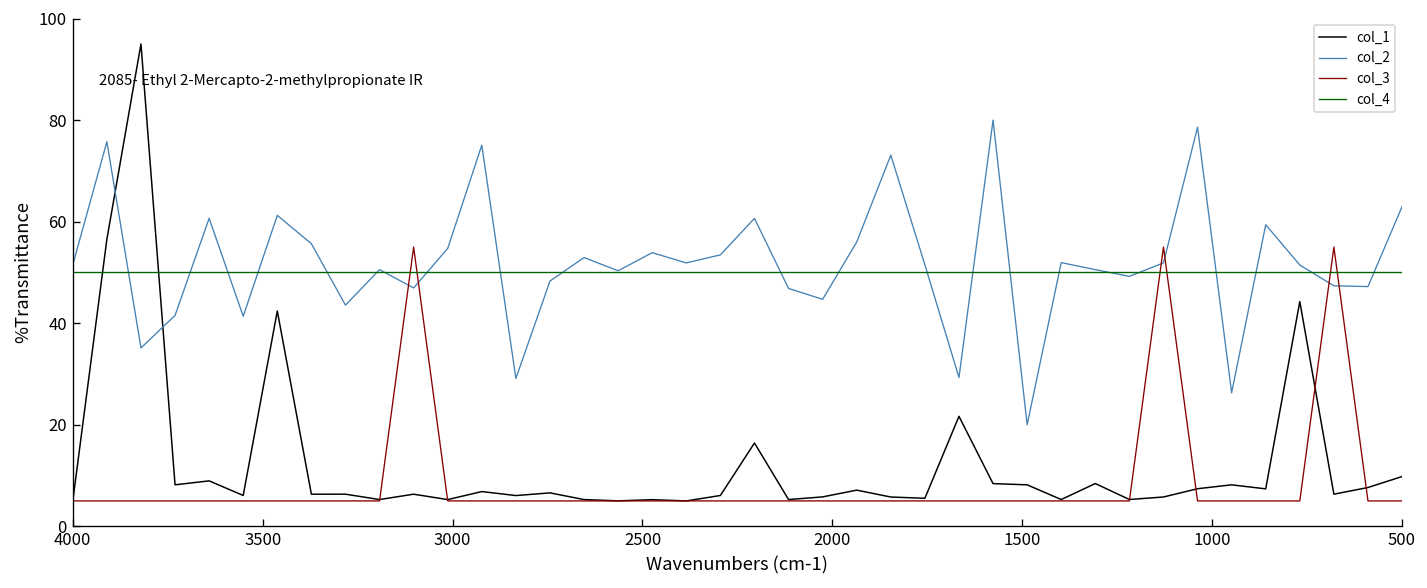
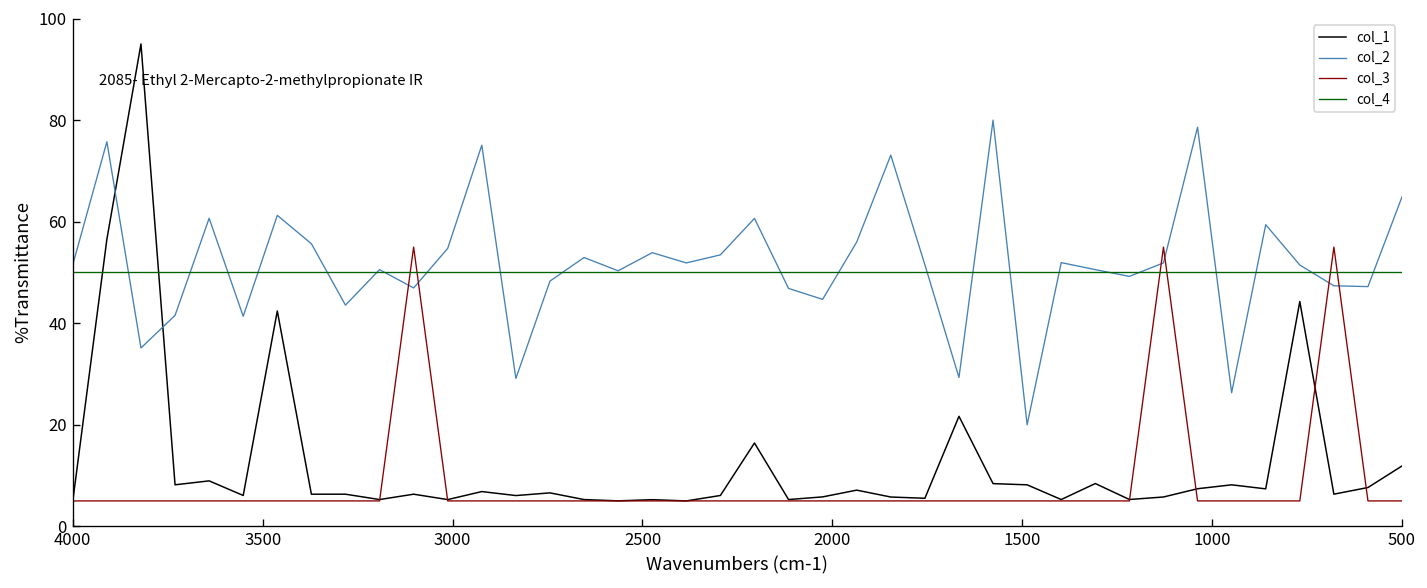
  {
    "col_1": {
-     "500": 10
+     "500": 12
    },
    "col_2": {
      "4000": 52,
-     "500": 63
+     "500": 65
    },
    "col_3": {
      "500": 5
    },
    "col_4": {
      "4000": 50,
      "500": 50
    }
  }
